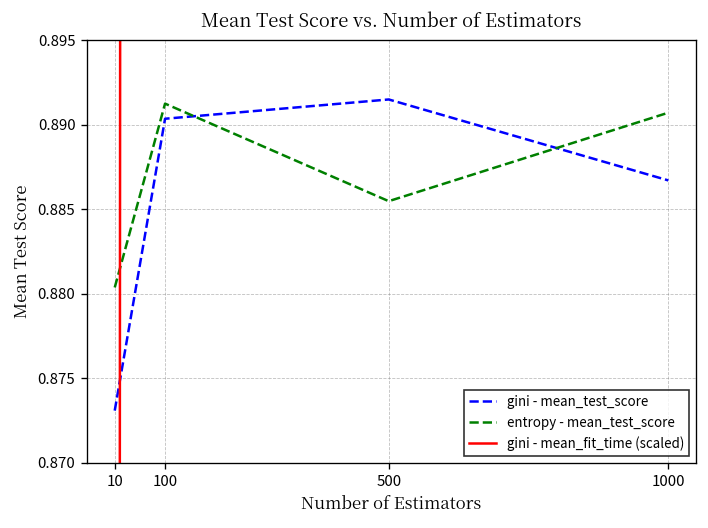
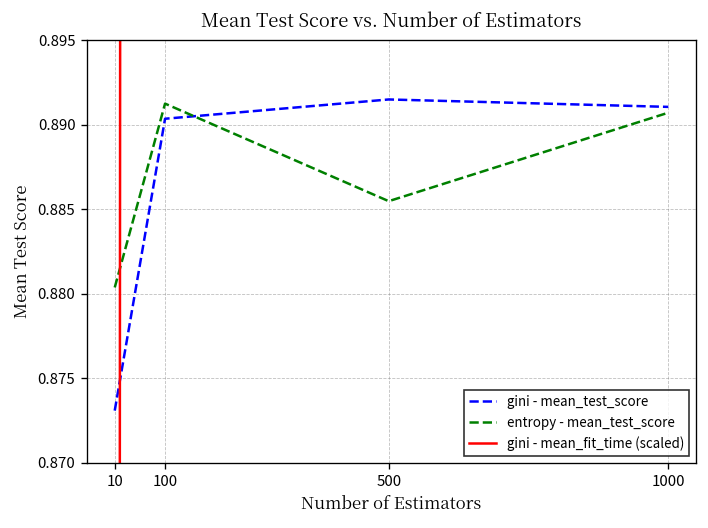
  {
    "gini - mean_test_score": {
      "10": 0.8731,
      "100": 0.8904,
      "500": 0.8915,
-     "1000": 0.8867
+     "1000": 0.8911
    },
    "entropy - mean_test_score": {
      "10": 0.8804,
      "100": 0.8913,
      "500": 0.8855,
      "1000": 0.8907
    }
  }
